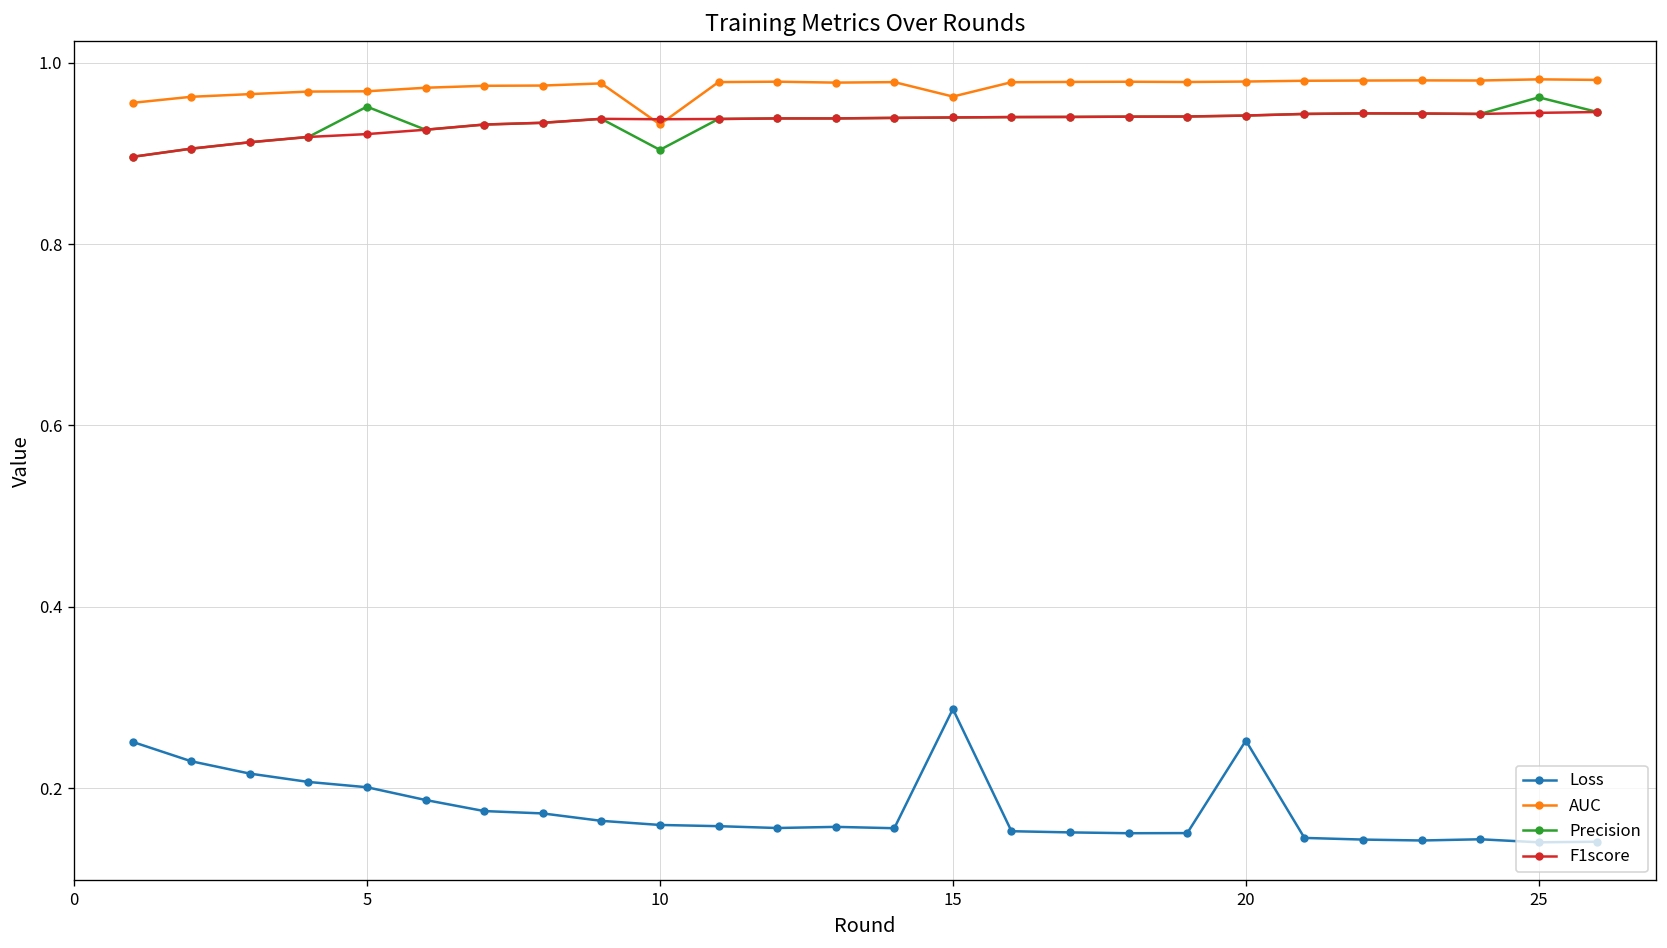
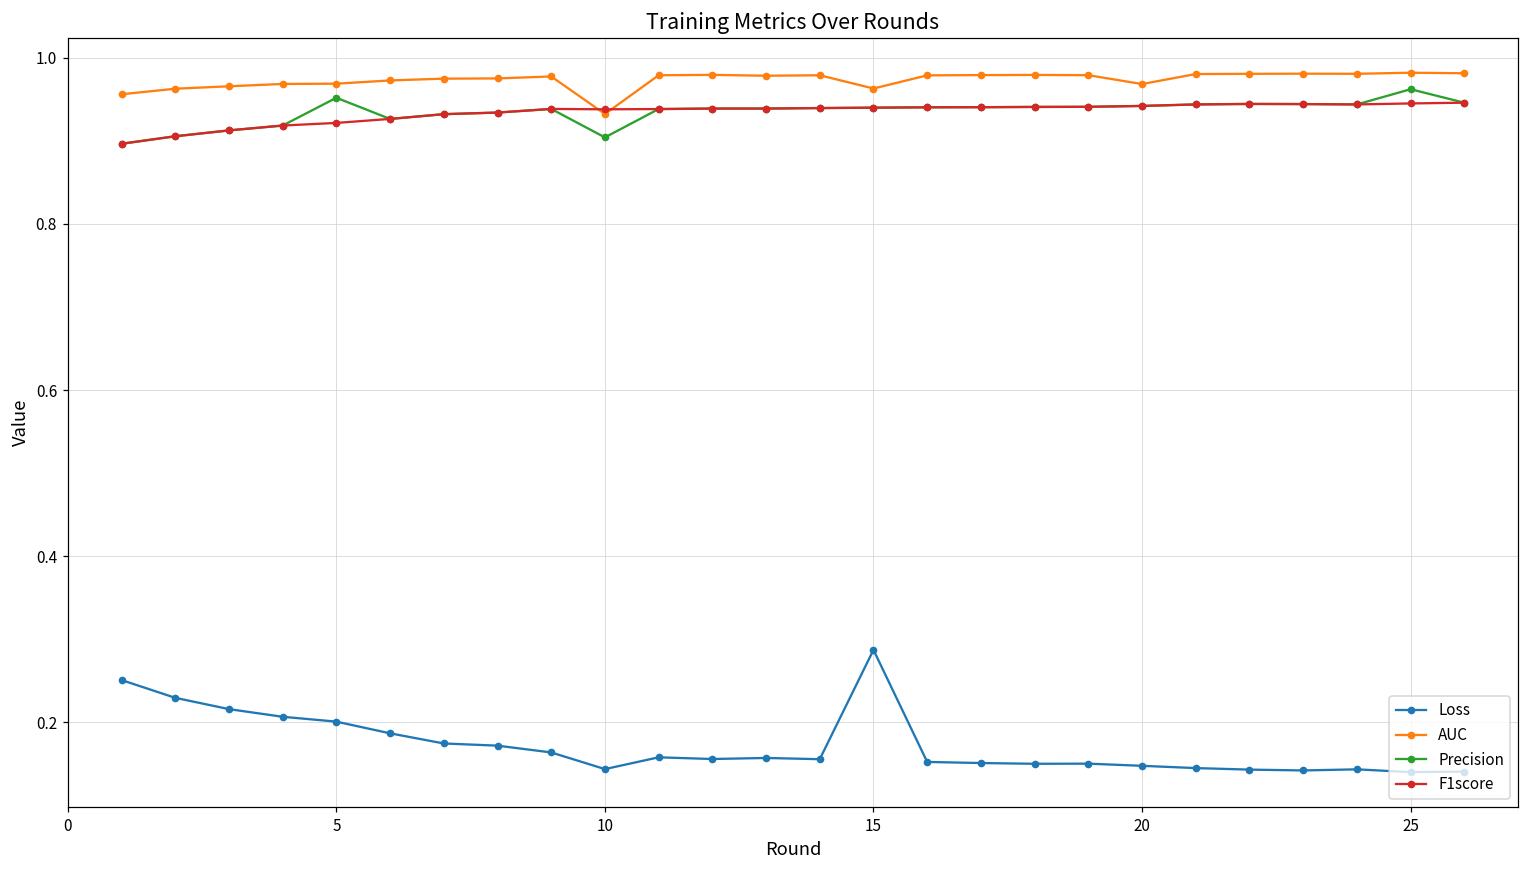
  {
    "Loss": {
      "5": 0.20,
-     "10": 0.16,
+     "10": 0.14,
      "15": 0.29,
-     "20": 0.25
+     "20": 0.15
    },
    "AUC": {
      "5": 0.97,
      "10": 0.93,
      "15": 0.96,
-     "20": 0.98,
+     "20": 0.97,
      "25": 0.98
    },
    "Precision": {
      "5": 0.95,
      "10": 0.90,
      "25": 0.96
    },
    "F1score": {
      "5": 0.92,
      "10": 0.94,
      "25": 0.94
    }
  }
